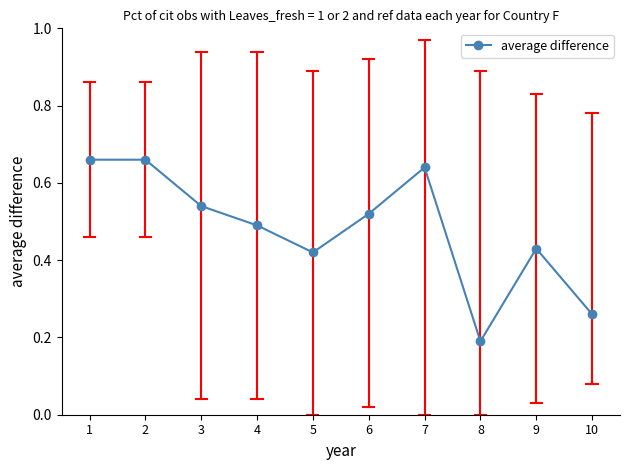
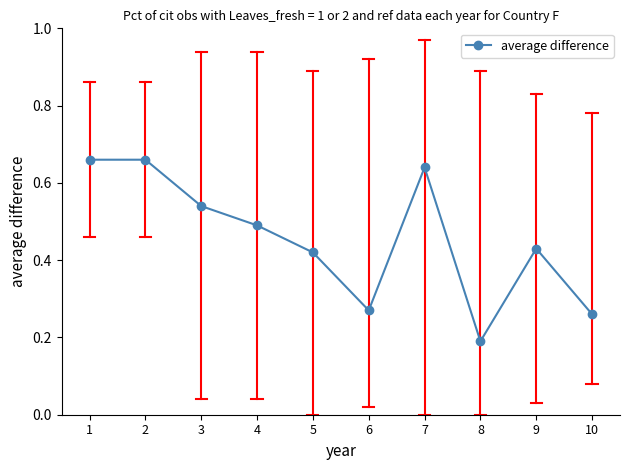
  {
    "average difference": {
      "1": 0.66,
      "2": 0.66,
      "3": 0.54,
      "4": 0.49,
      "5": 0.42,
-     "6": 0.52,
+     "6": 0.27,
      "7": 0.64,
      "8": 0.19,
      "9": 0.43,
      "10": 0.26
    }
  }
